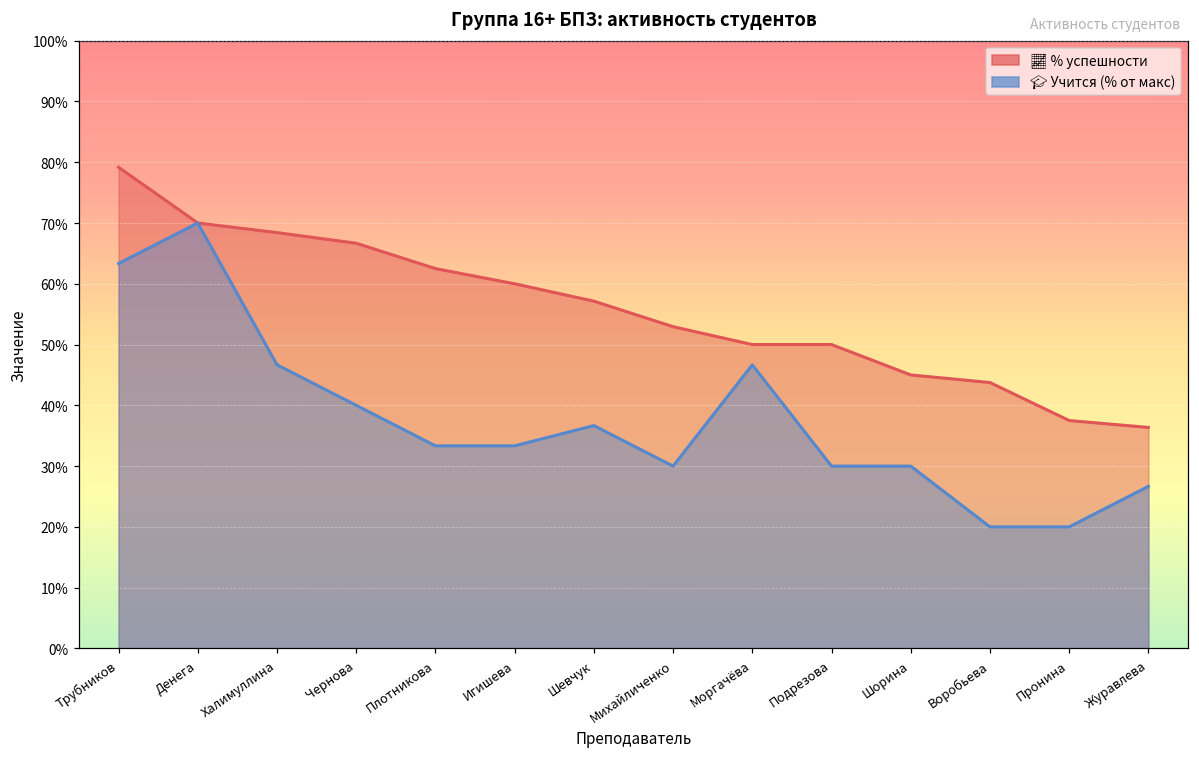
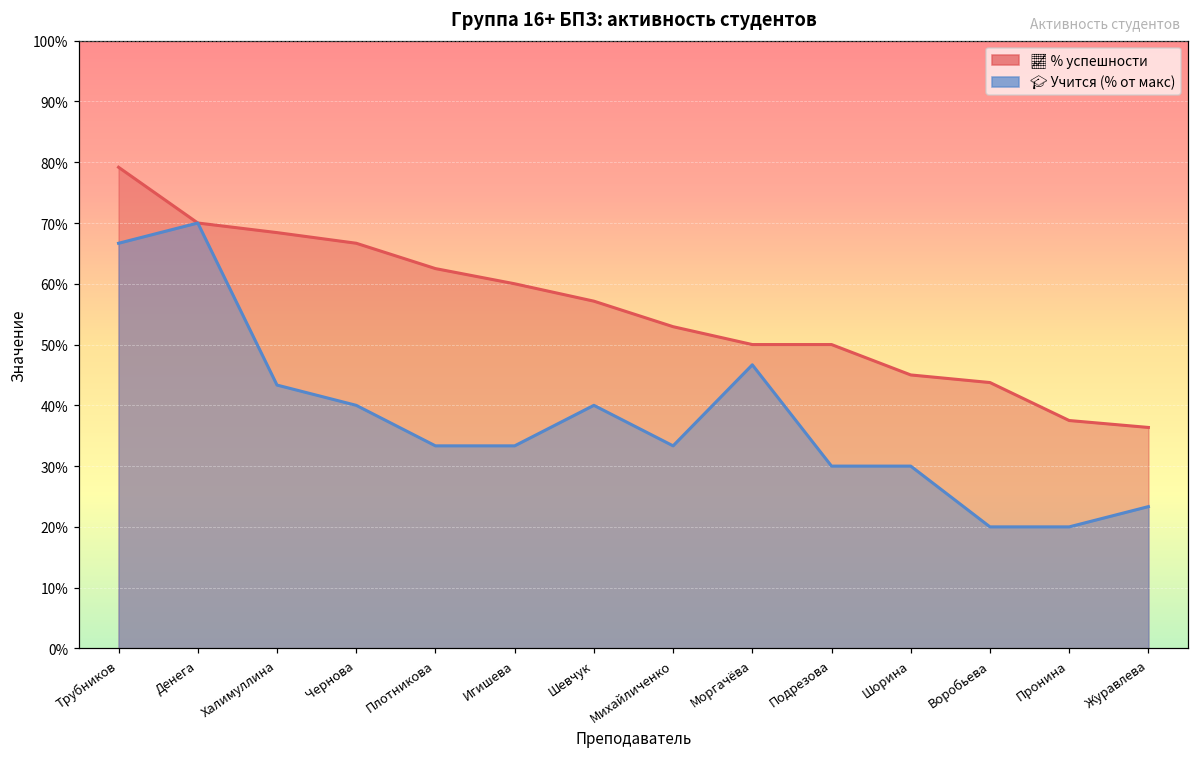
  {
    "🎓 Учится (% от макс)": {
-     "Трубников": "63%",
-     "Халимуллина": "47%",
+     "Трубников": "67%",
+     "Халимуллина": "43%",
      "Чернова": "40%",
      "Плотникова": "33%",
      "Игишева": "33%",
-     "Шевчук": "37%",
-     "Михайличенко": "30%",
+     "Шевчук": "40%",
+     "Михайличенко": "33%",
      "Моргачёва": "47%",
      "Подрезова": "30%",
      "Шорина": "30%",
      "Воробьева": "20%",
      "Пронина": "20%",
-     "Журавлева": "27%"
+     "Журавлева": "23%"
    }
  }
